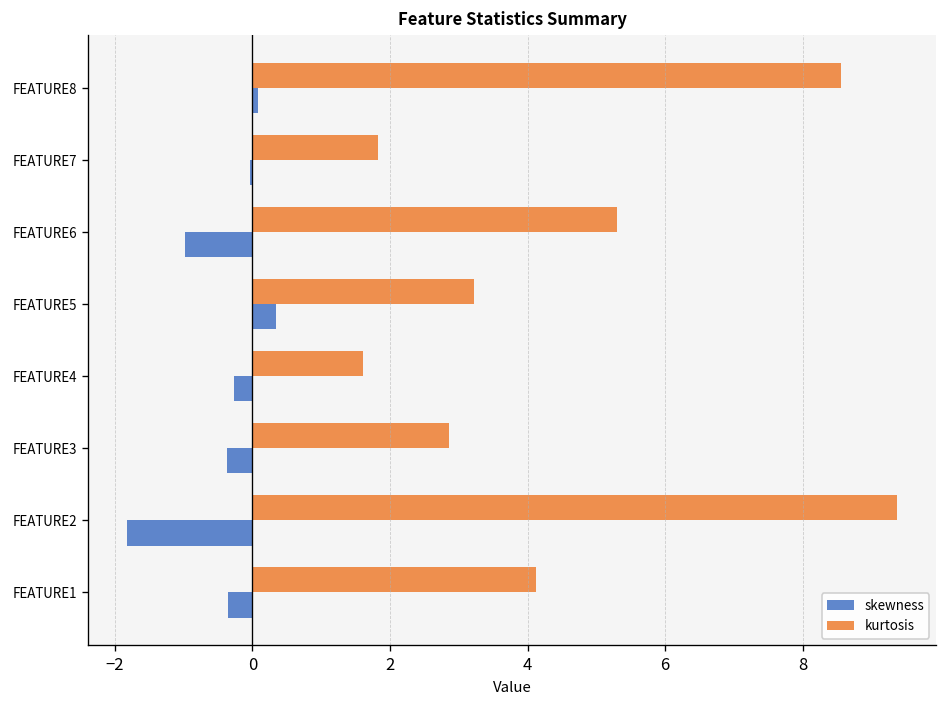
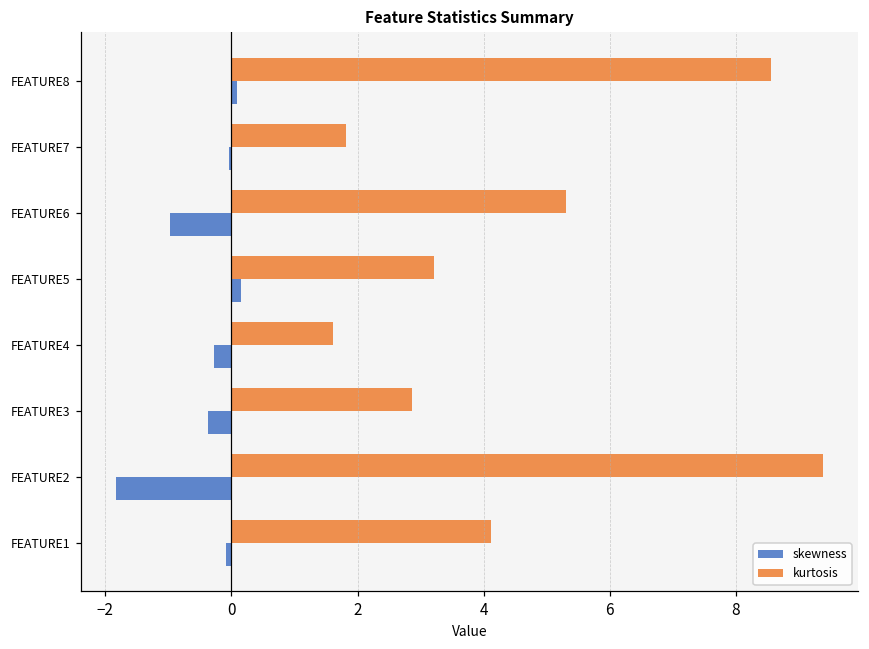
  {
    "skewness": {
      "FEATURE8": 0.1,
      "FEATURE6": -1.0,
-     "FEATURE5": 0.3,
+     "FEATURE5": 0.1,
      "FEATURE4": -0.3,
      "FEATURE3": -0.4,
      "FEATURE2": -1.8,
-     "FEATURE1": -0.3
+     "FEATURE1": -0.1
    },
    "kurtosis": {
      "FEATURE8": 8.5,
      "FEATURE7": 1.8,
      "FEATURE6": 5.3,
      "FEATURE5": 3.2,
      "FEATURE4": 1.6,
      "FEATURE3": 2.9,
      "FEATURE2": 9.4,
      "FEATURE1": 4.1
    }
  }
